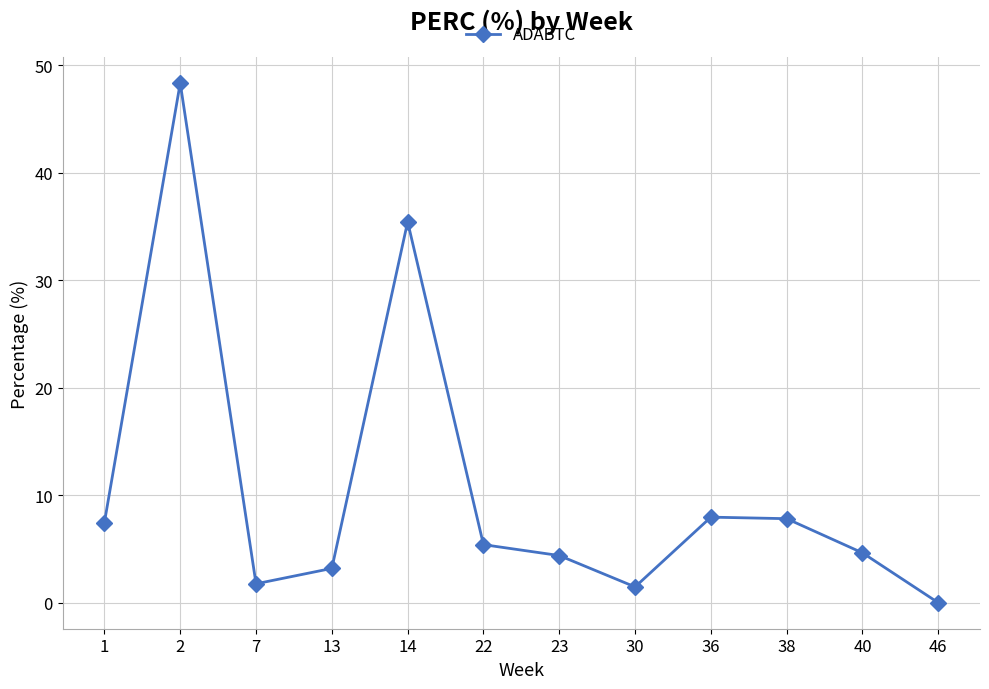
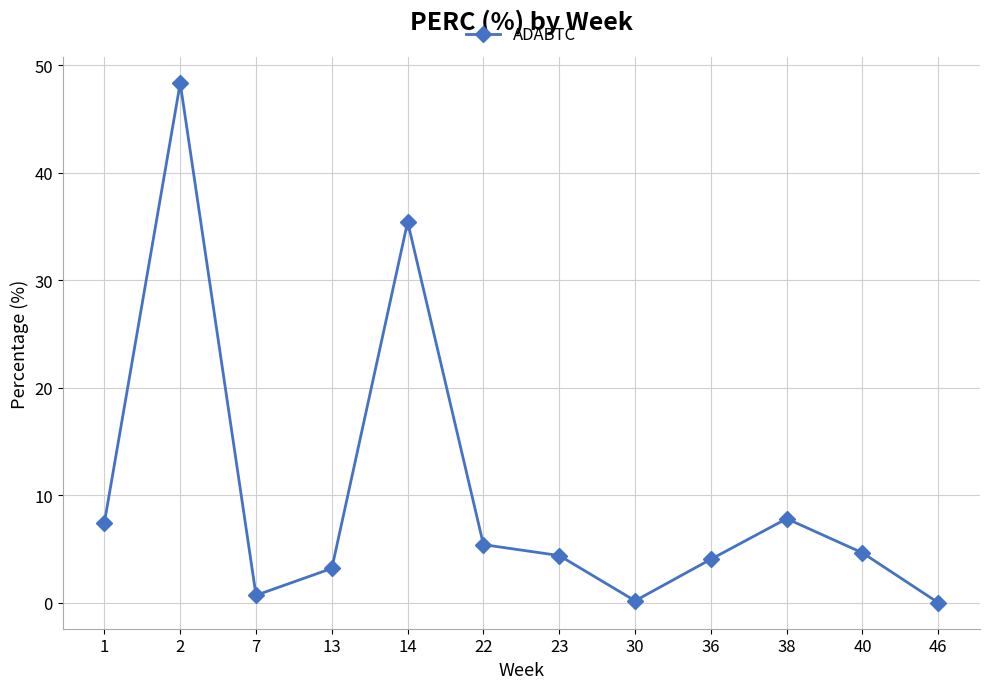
  {
    "1": 7.5,
    "2": 48.4,
-   "7": 1.8,
+   "7": 0.7,
    "13": 3.2,
    "14": 35.4,
    "22": 5.4,
    "23": 4.4,
-   "30": 1.5,
-   "36": 8.0,
+   "30": 0.2,
+   "36": 4.0,
    "38": 7.8,
    "40": 4.6,
    "46": 0.0
  }
